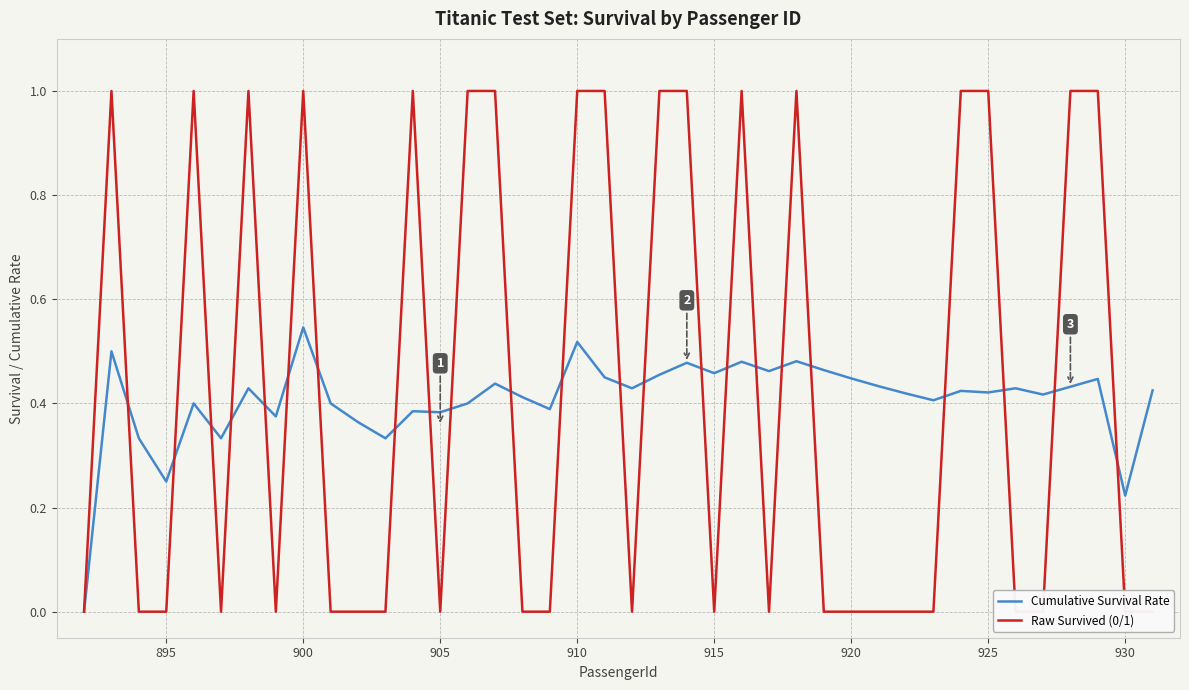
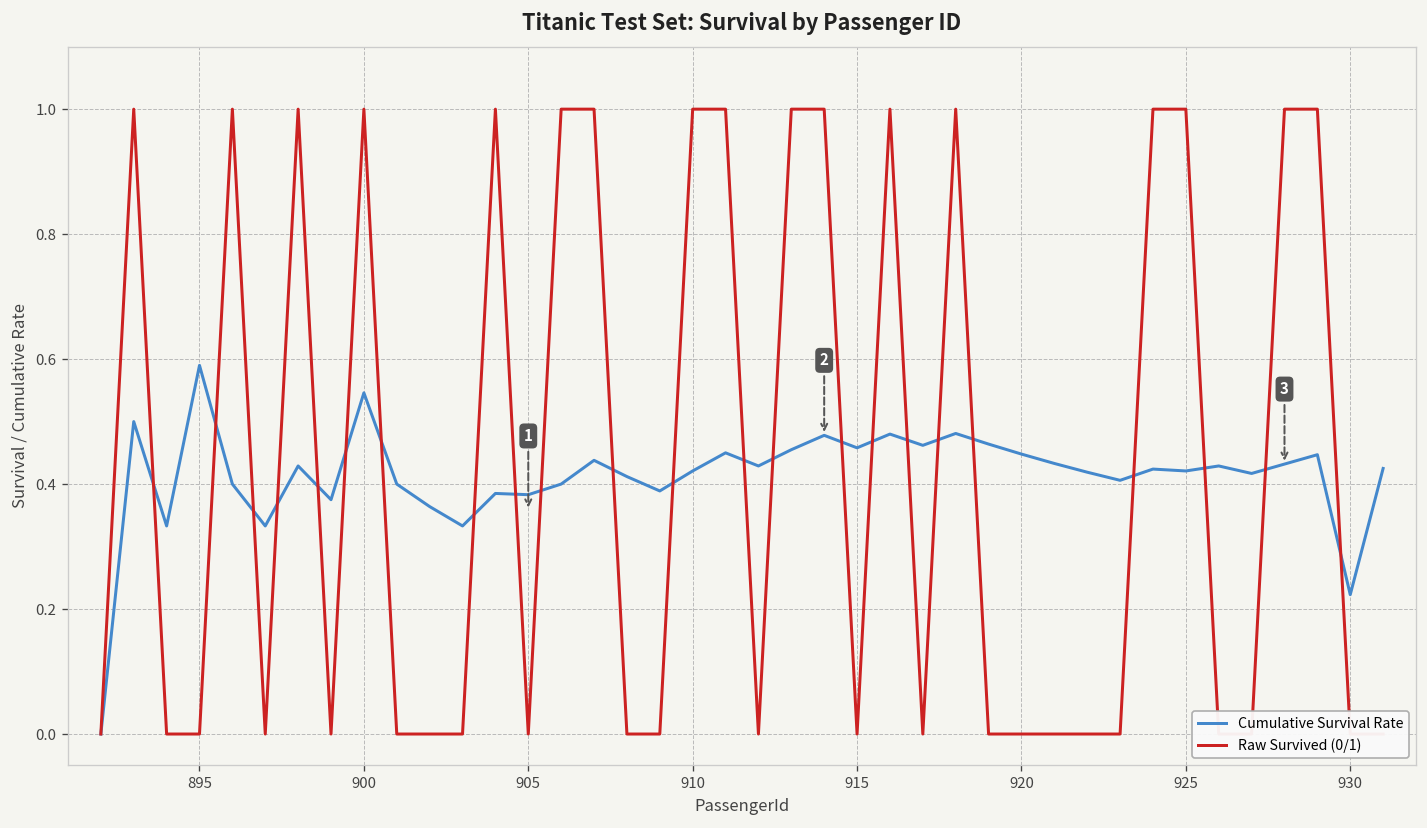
  {
    "Cumulative Survival Rate": {
-     "895": 0.25,
+     "895": 0.59,
      "900": 0.55,
-     "910": 0.52,
+     "910": 0.42,
      "915": 0.46,
      "920": 0.45,
      "925": 0.42,
      "930": 0.22
    },
    "Raw Survived (0/1)": {
      "895": 0.00,
      "900": 1.00,
      "905": 0.00,
      "910": 1.00,
      "915": 0.00,
      "920": 0.00,
      "925": 1.00
    }
  }
